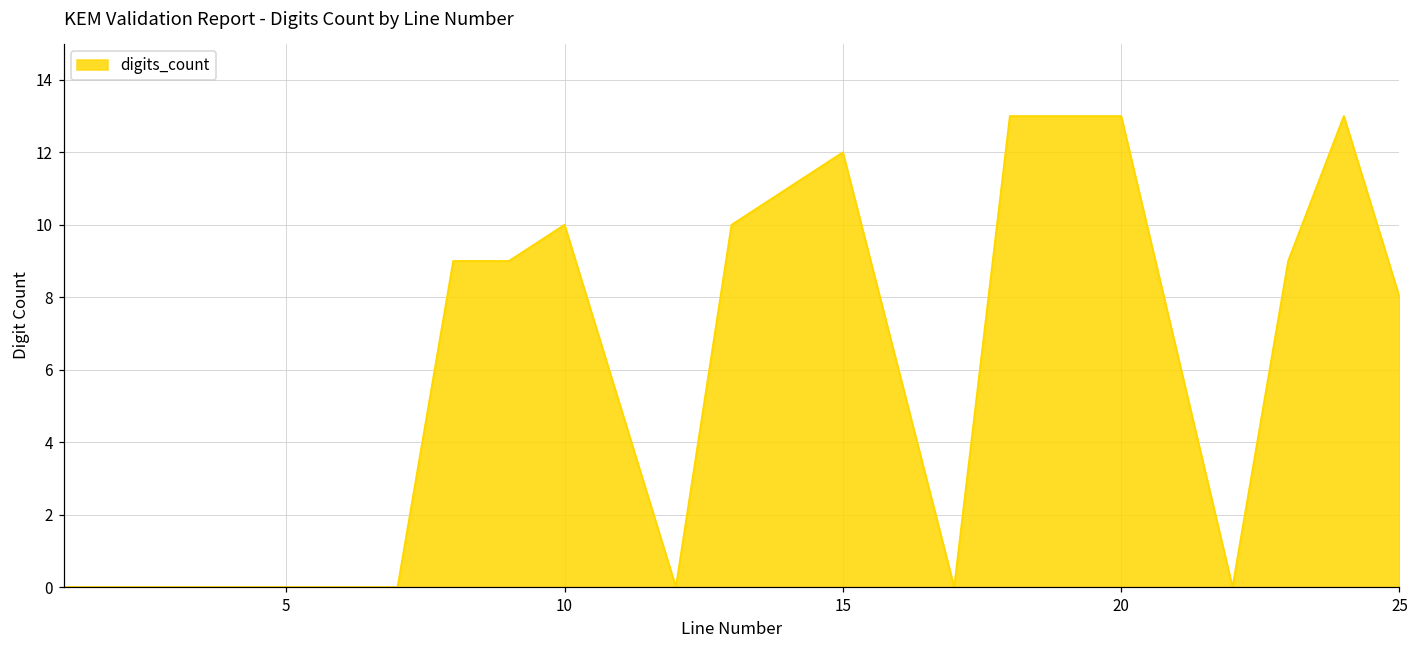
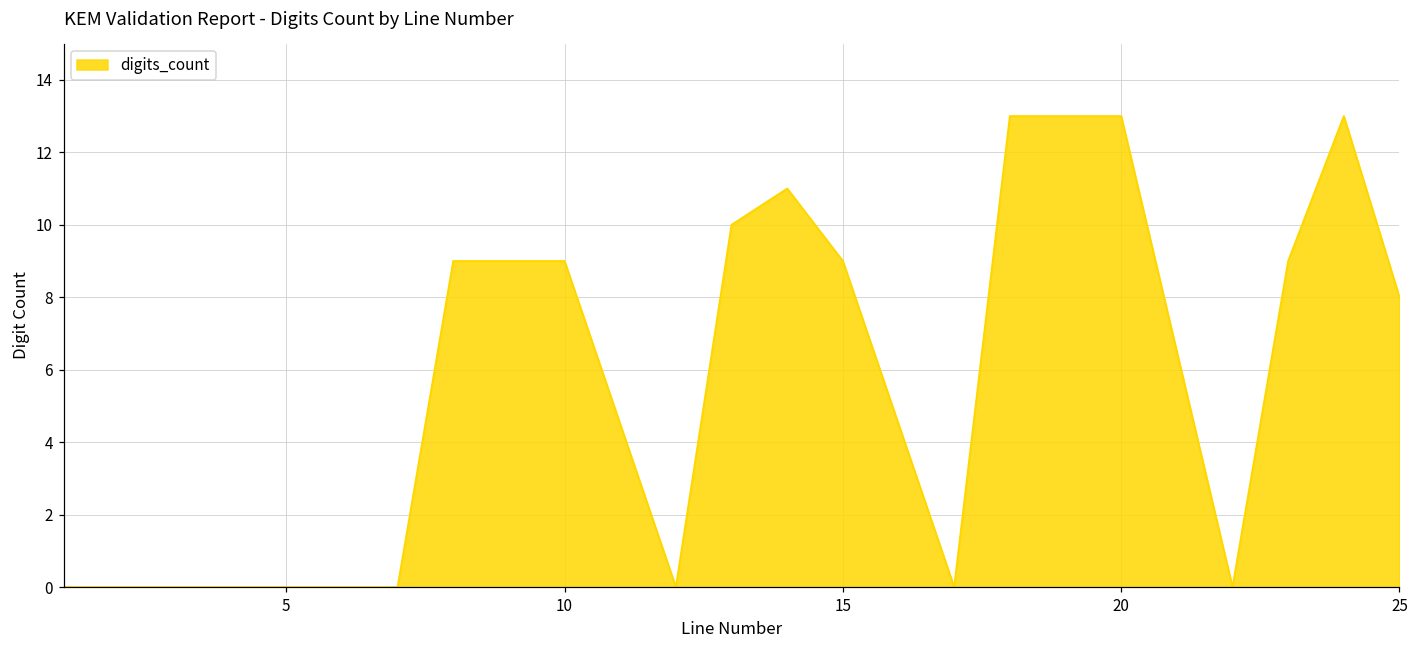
  {
    "5": 0,
-   "10": 10,
-   "15": 12,
+   "10": 9,
+   "15": 9,
    "20": 13,
    "25": 8
  }
